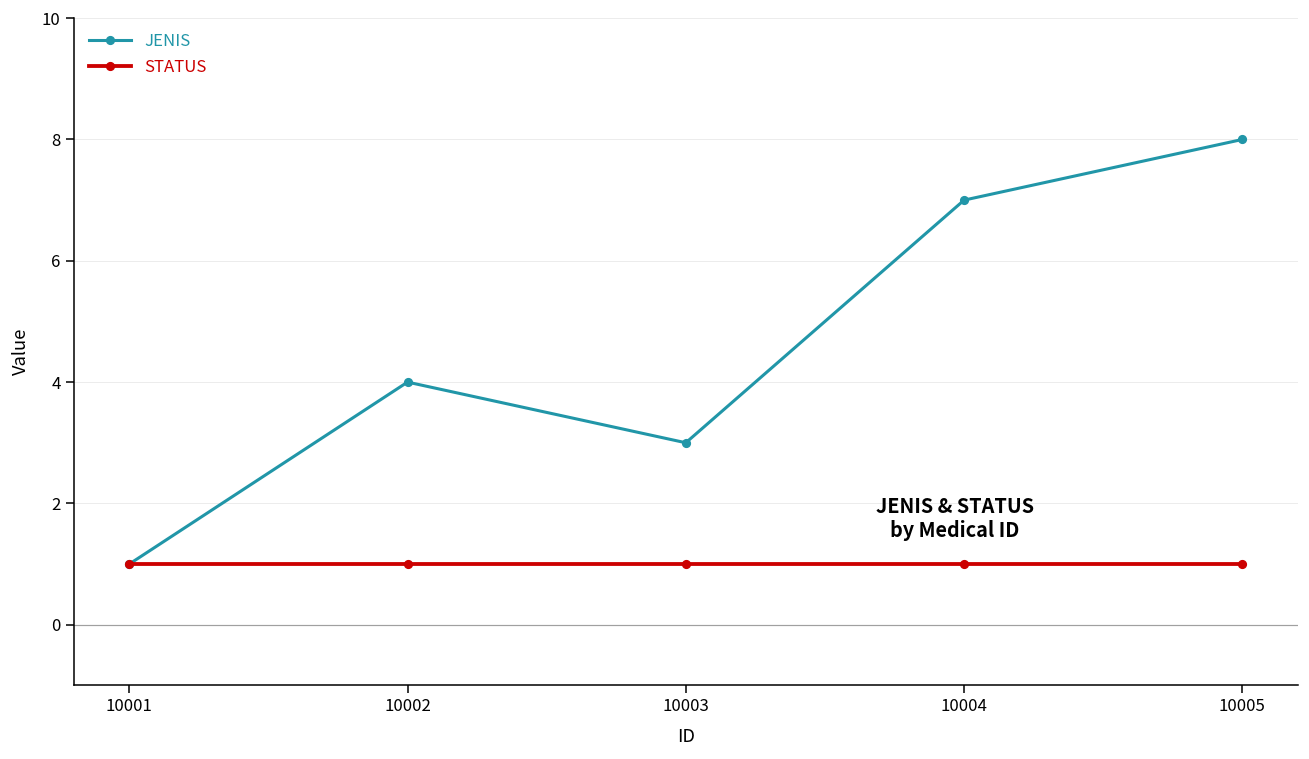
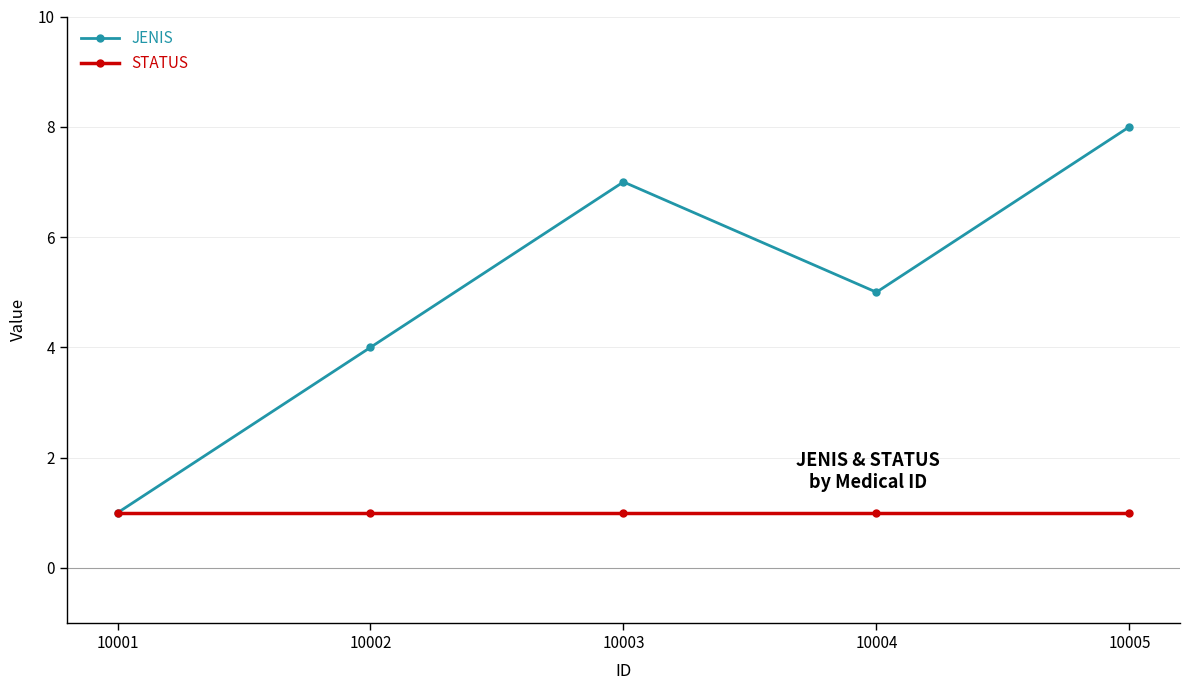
  {
    "JENIS": {
      "10002": 4,
-     "10003": 3,
-     "10004": 7,
+     "10003": 7,
+     "10004": 5,
      "10005": 8
    },
    "STATUS": {
      "10002": 1,
      "10003": 1,
      "10004": 1,
      "10005": 1
    }
  }
